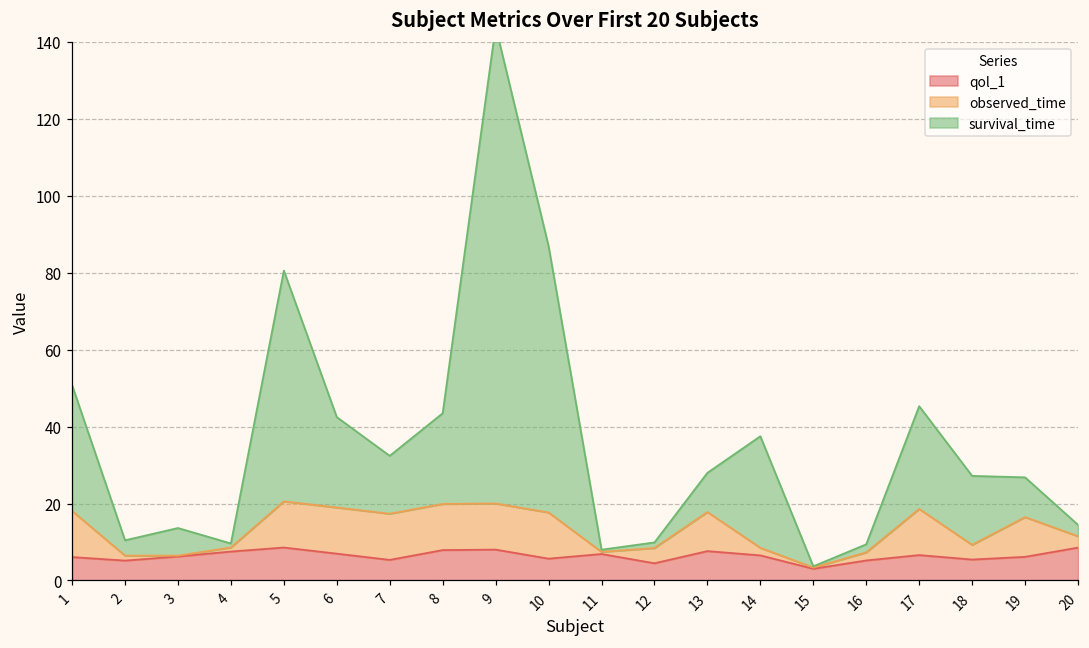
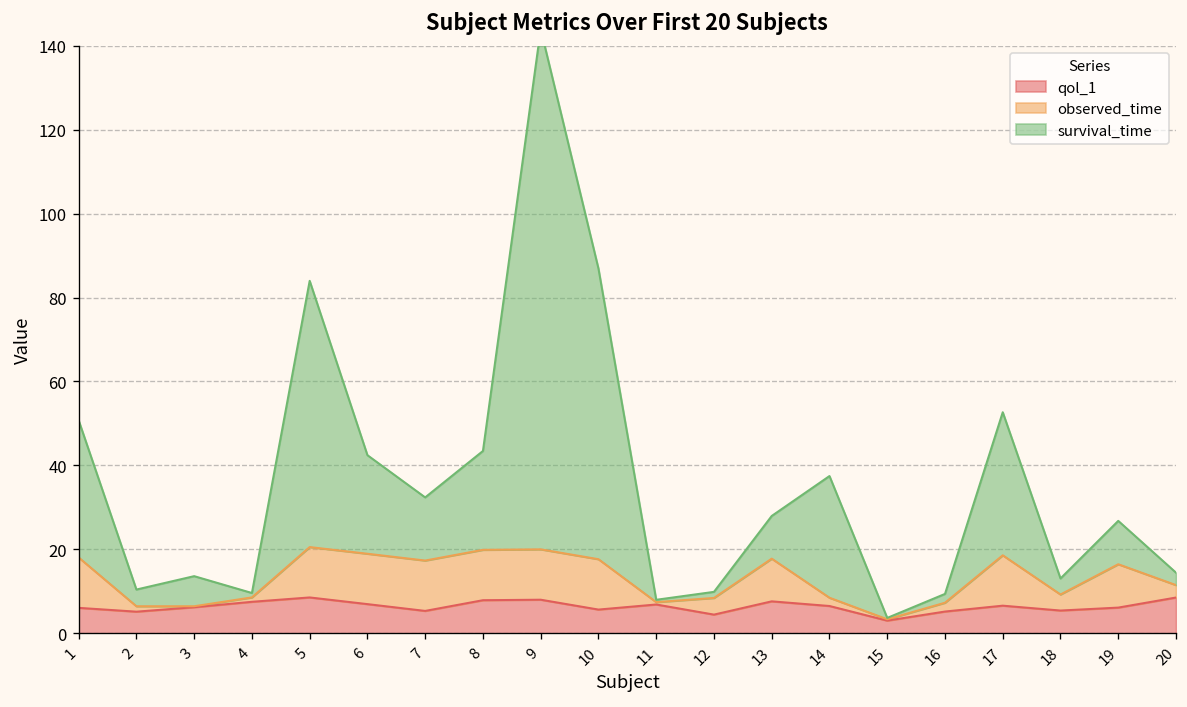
  {
    "survival_time": {
      "1": 33,
      "2": 4,
      "3": 7,
      "4": 1,
-     "5": 60,
+     "5": 63,
      "6": 23,
      "7": 15,
      "8": 24,
      "10": 69,
      "12": 1,
      "13": 10,
      "14": 29,
      "16": 2,
-     "17": 27,
-     "18": 18,
+     "17": 34,
+     "18": 4,
      "19": 10,
      "20": 3
    }
  }
